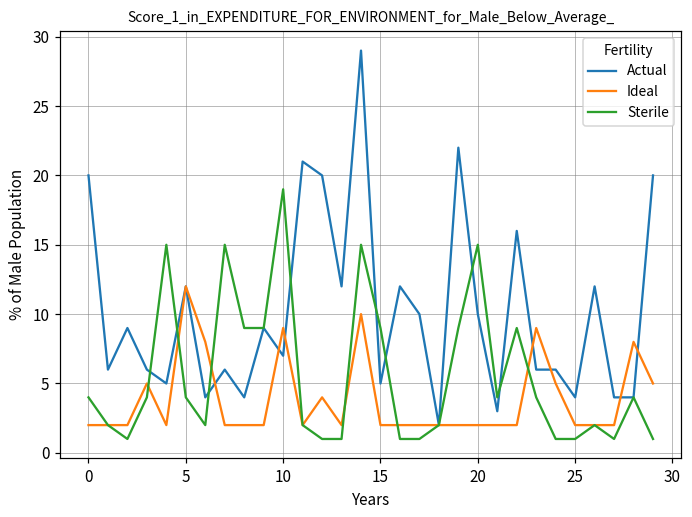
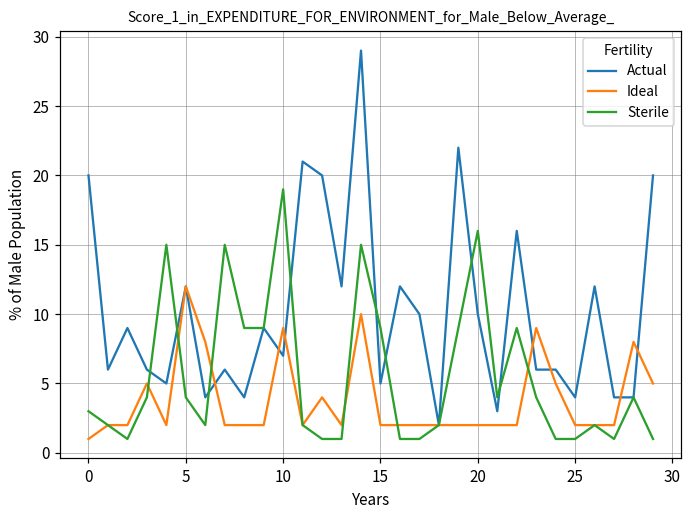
  {
    "Actual": {
      "0": 20,
      "10": 7,
      "15": 5,
      "20": 10,
      "25": 4
    },
    "Ideal": {
-     "0": 2,
+     "0": 1,
      "10": 9,
      "15": 2,
      "20": 2,
      "25": 2
    },
    "Sterile": {
-     "0": 4,
+     "0": 3,
      "5": 4,
      "10": 19,
      "15": 9,
-     "20": 15,
+     "20": 16,
      "25": 1
    }
  }
